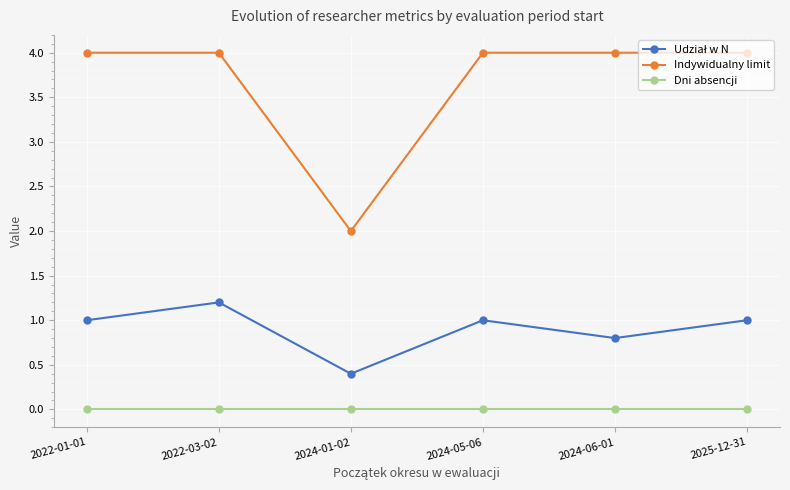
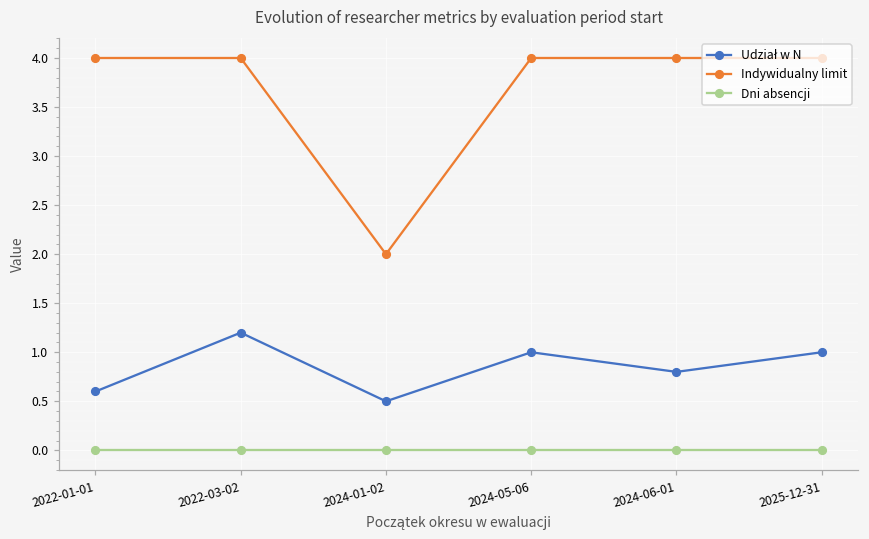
  {
    "Udział w N": {
-     "2022-01-01": 1.0,
+     "2022-01-01": 0.6,
      "2022-03-02": 1.2,
-     "2024-01-02": 0.4,
+     "2024-01-02": 0.5,
      "2024-05-06": 1.0,
      "2024-06-01": 0.8,
      "2025-12-31": 1.0
    },
    "Indywidualny limit": {
      "2022-01-01": 4.0,
      "2022-03-02": 4.0,
      "2024-01-02": 2.0,
      "2024-05-06": 4.0,
      "2024-06-01": 4.0
    },
    "Dni absencji": {
      "2022-01-01": 0.0,
      "2022-03-02": 0.0,
      "2024-01-02": 0.0,
      "2024-05-06": 0.0,
      "2024-06-01": 0.0,
      "2025-12-31": 0.0
    }
  }
